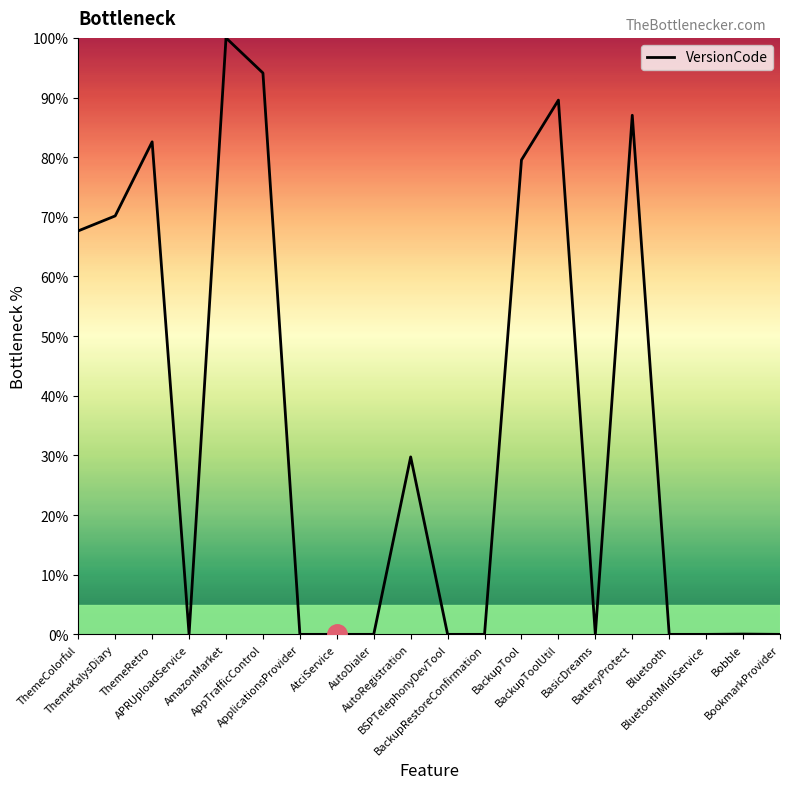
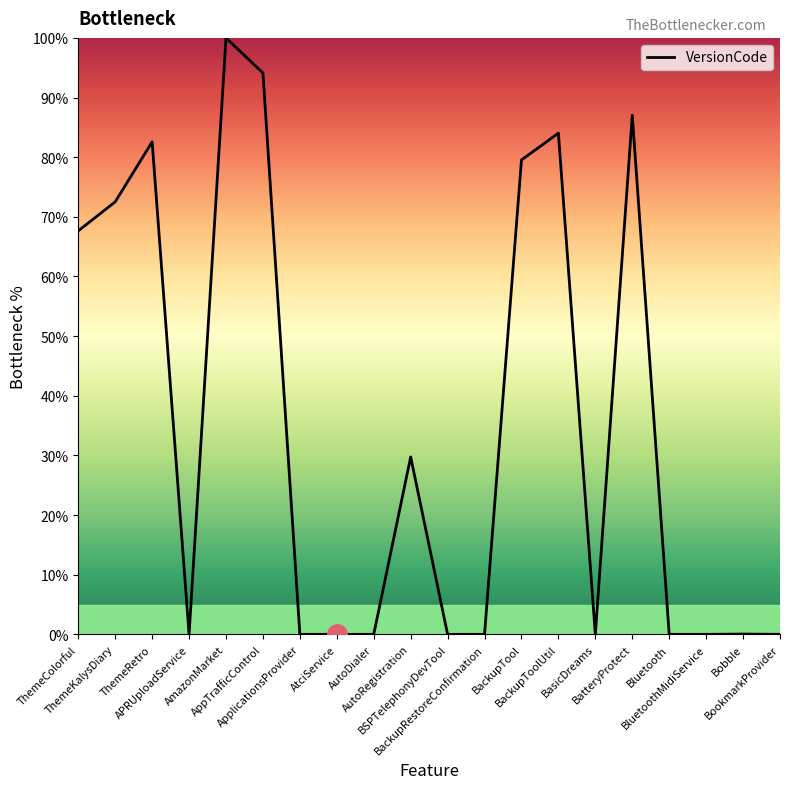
  {
    "VersionCode": {
      "ThemeColorful": "68%",
-     "ThemeKalysDiary": "70%",
+     "ThemeKalysDiary": "73%",
      "ThemeRetro": "83%",
      "AmazonMarket": "100%",
      "AppTrafficControl": "94%",
      "AutoRegistration": "30%",
      "BackupTool": "80%",
-     "BackupToolUtil": "90%",
+     "BackupToolUtil": "84%",
      "BatteryProtect": "87%"
    }
  }
